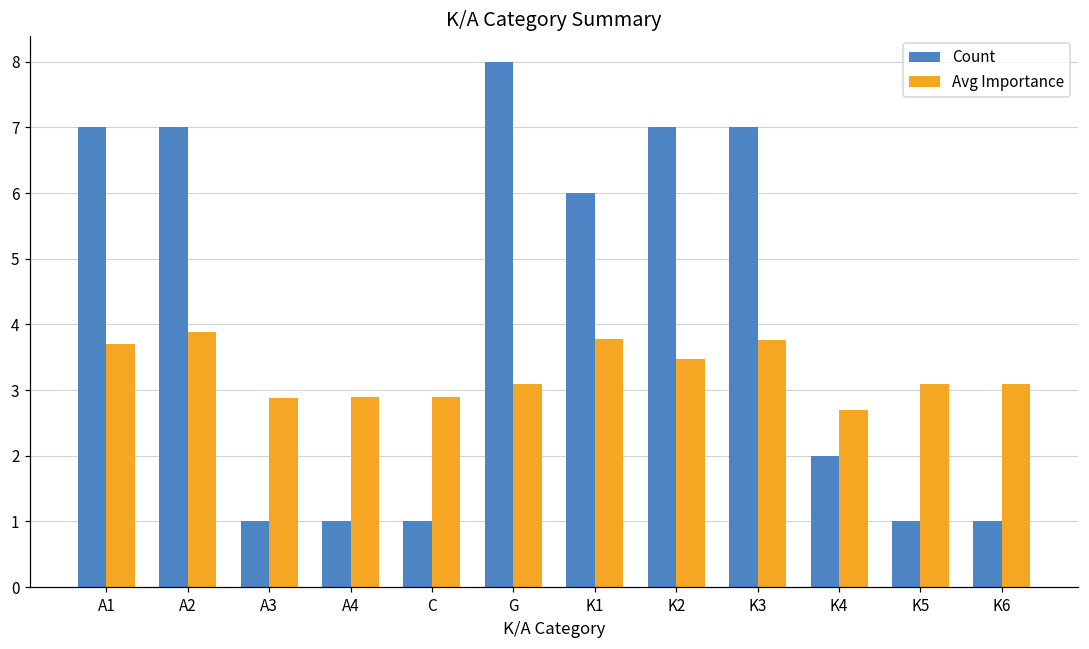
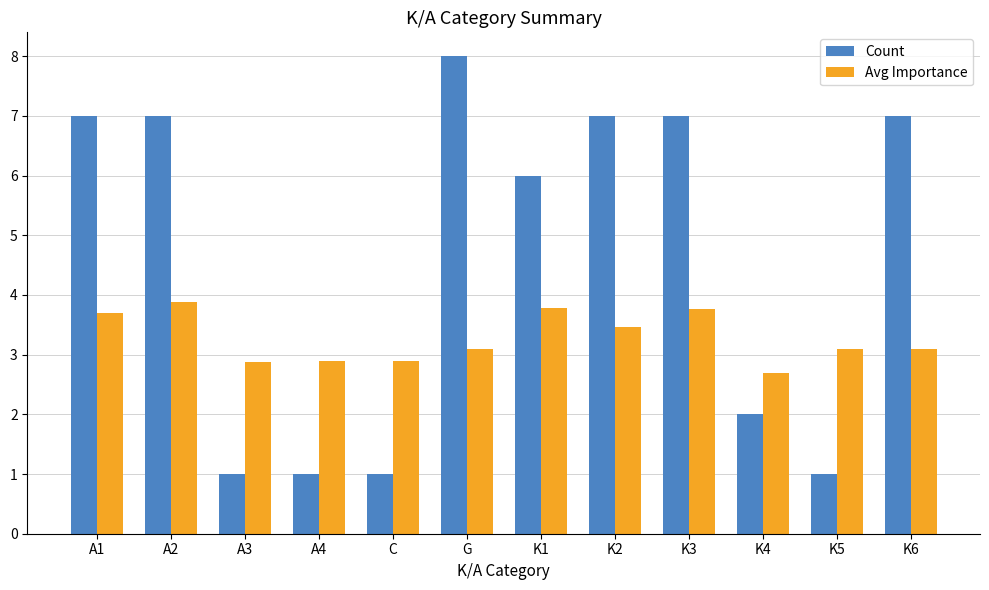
  {
    "Count": {
      "A1": 7,
      "A2": 7,
      "A3": 1,
      "A4": 1,
      "C": 1,
      "G": 8,
      "K1": 6,
      "K2": 7,
      "K3": 7,
      "K4": 2,
      "K5": 1,
-     "K6": 1
+     "K6": 7
    },
    "Avg Importance": {
      "A1": 3.7,
      "A2": 3.9,
      "A3": 2.9,
      "A4": 2.9,
      "C": 2.9,
      "G": 3.1,
      "K1": 3.8,
      "K2": 3.5,
      "K3": 3.8,
      "K4": 2.7,
      "K5": 3.1,
      "K6": 3.1
    }
  }
